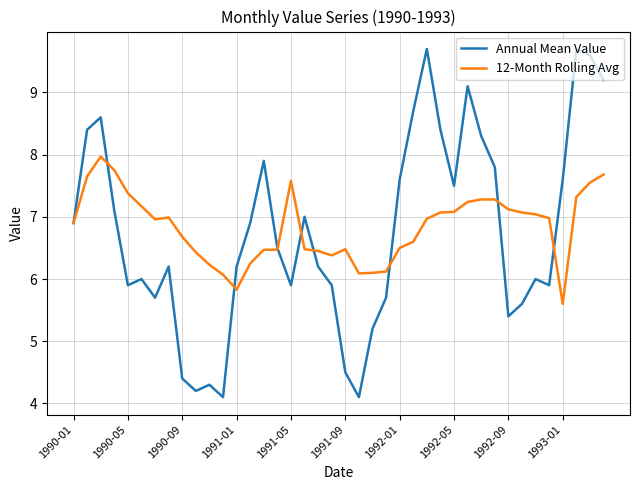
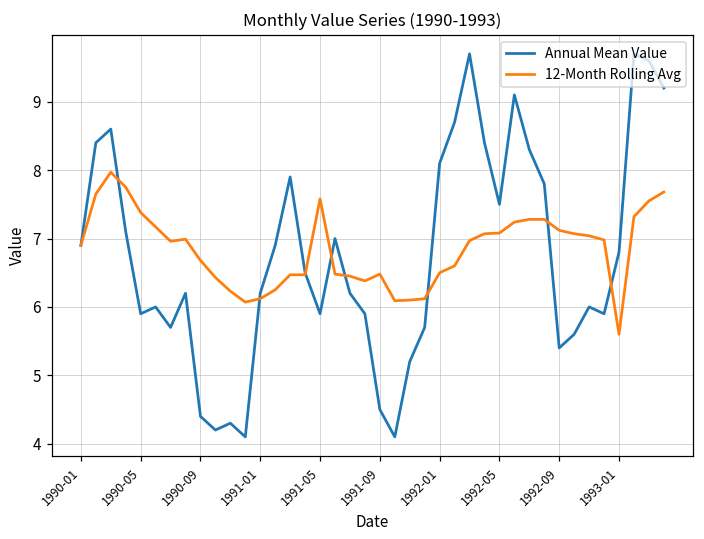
  {
    "Annual Mean Value": {
      "1990-05": 5.9,
      "1990-09": 4.4,
      "1991-01": 6.2,
      "1991-05": 5.9,
      "1991-09": 4.5,
-     "1992-01": 7.6,
+     "1992-01": 8.1,
      "1992-05": 7.5,
      "1992-09": 5.4,
-     "1993-01": 7.6
+     "1993-01": 6.8
    },
    "12-Month Rolling Avg": {
      "1990-05": 7.4,
      "1990-09": 6.7,
-     "1991-01": 5.8,
+     "1991-01": 6.1,
      "1991-05": 7.6,
      "1991-09": 6.5,
      "1992-01": 6.5,
      "1992-05": 7.1,
      "1992-09": 7.1,
      "1993-01": 5.6
    }
  }
